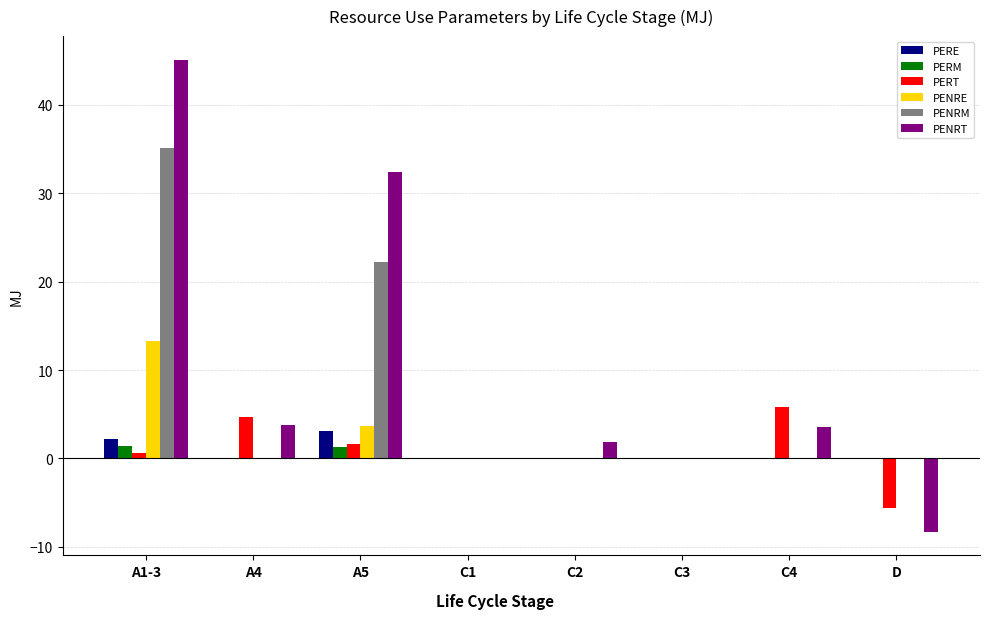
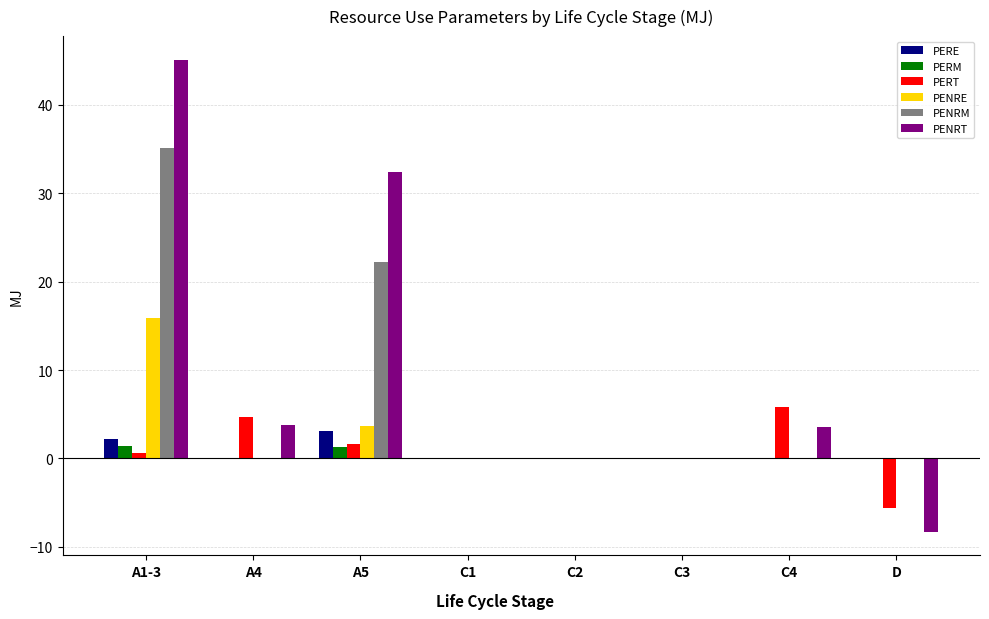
  {
    "PERE": {
      "A1-3": 2,
      "A4": 0,
      "A5": 3,
      "C1": 0,
      "C2": 0,
      "C3": 0,
      "C4": 0,
      "D": 0
    },
    "PERM": {
      "A1-3": 1,
      "A4": 0,
      "A5": 1,
      "C1": 0,
      "C2": 0,
      "C3": 0,
      "C4": 0,
      "D": 0
    },
    "PERT": {
      "A1-3": 1,
      "A4": 5,
      "A5": 2,
      "C1": 0,
      "C3": 0,
      "C4": 6,
      "D": -6
    },
    "PENRE": {
-     "A1-3": 13,
+     "A1-3": 16,
      "A4": 0,
      "A5": 4,
      "C1": 0,
      "C2": 0,
      "C3": 0,
      "C4": 0,
      "D": 0
    },
    "PENRM": {
      "A1-3": 35,
      "A4": 0,
      "A5": 22,
      "C1": 0,
      "C2": 0,
      "C3": 0,
      "C4": 0,
      "D": 0
    },
    "PENRT": {
      "A1-3": 45,
      "A4": 4,
      "A5": 32,
      "C1": 0,
-     "C2": 2,
+     "C2": 0,
      "C3": 0,
      "C4": 4,
      "D": -8
    }
  }
